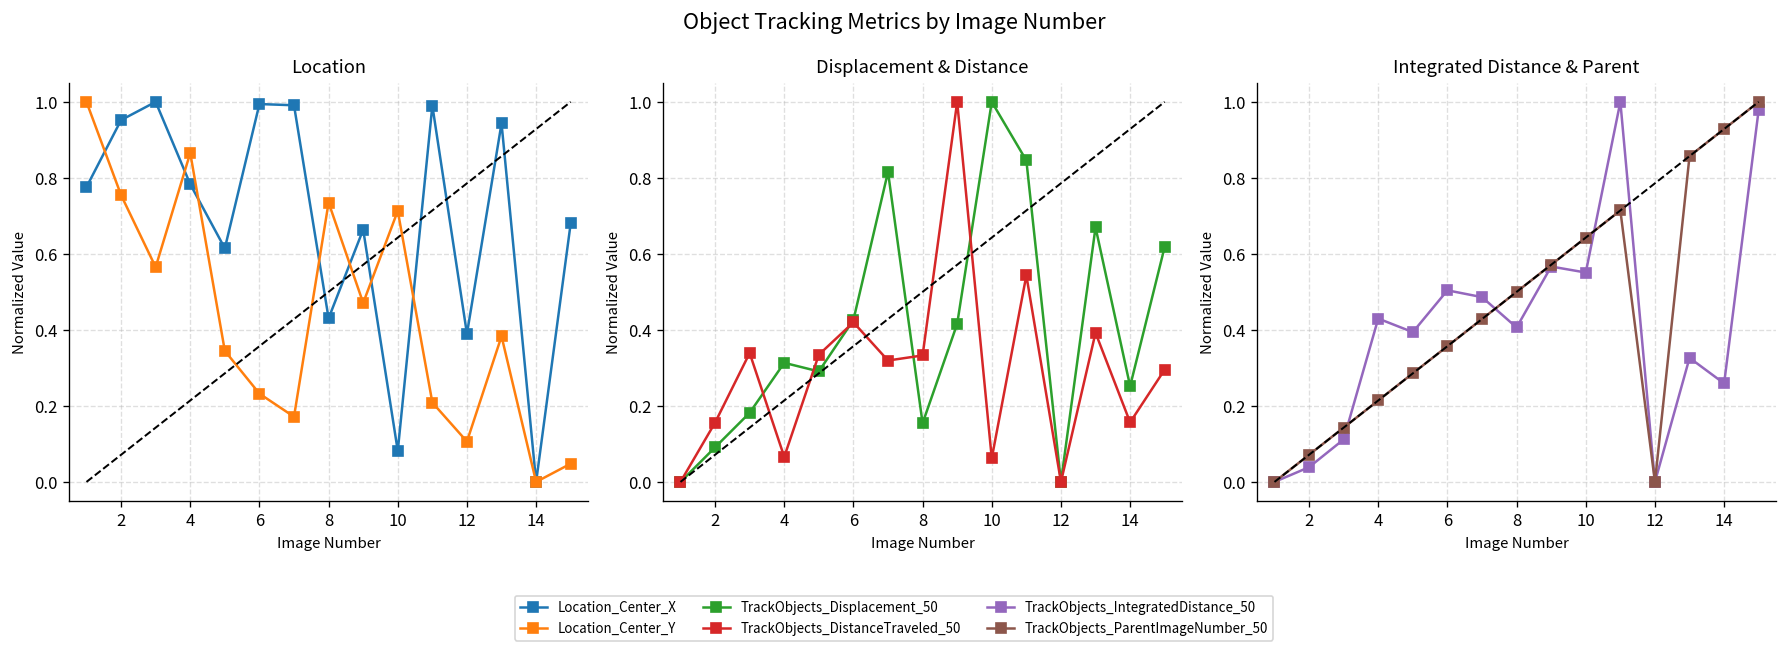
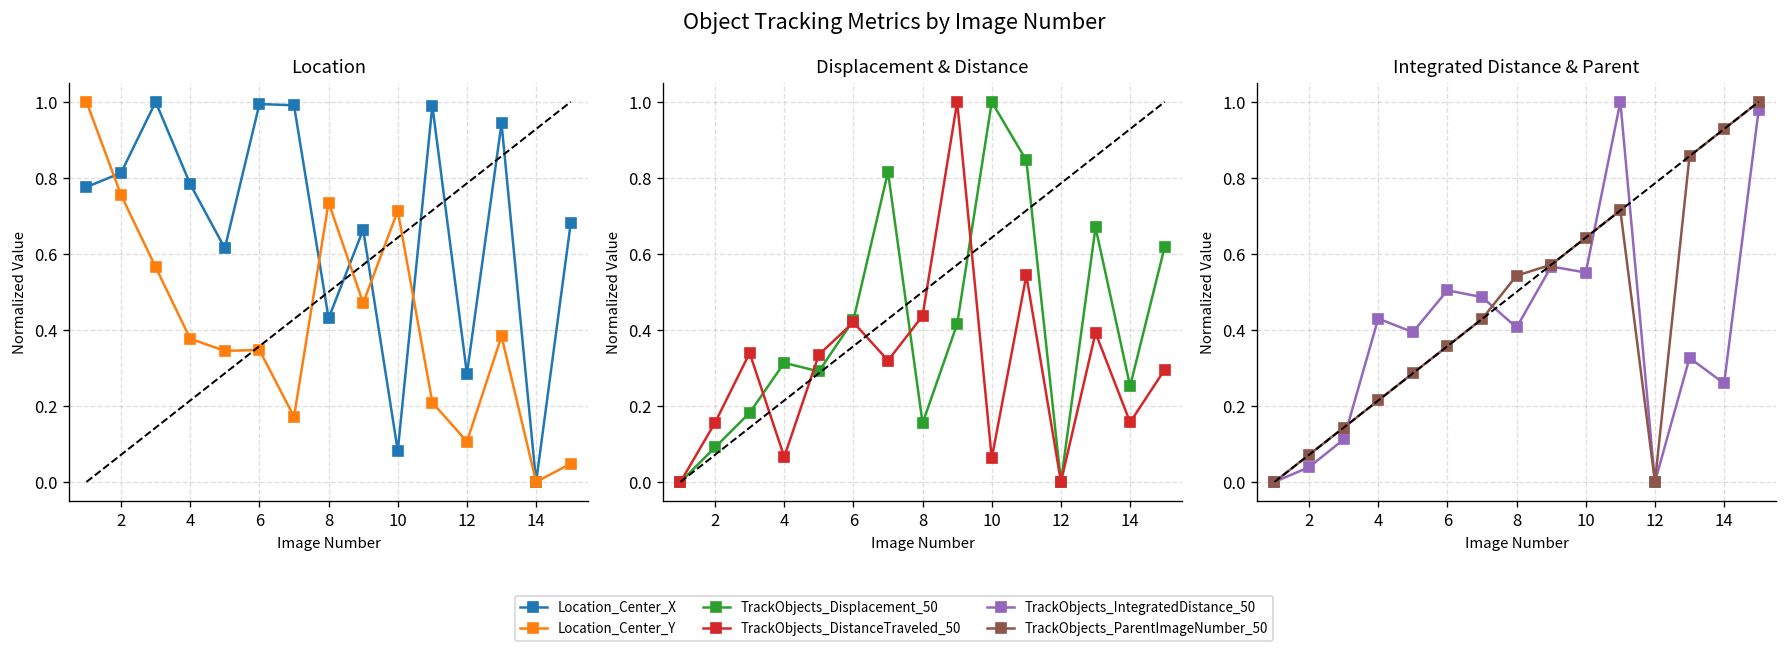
  {
    "Location": {
      "Location_Center_X": {
-       "2": 0.95,
+       "2": 0.81,
        "4": 0.78,
        "6": 0.99,
        "8": 0.43,
        "10": 0.08,
-       "12": 0.39
+       "12": 0.28
      },
      "Location_Center_Y": {
        "2": 0.75,
-       "4": 0.87,
-       "6": 0.23,
+       "4": 0.38,
+       "6": 0.35,
        "8": 0.74,
        "10": 0.71,
        "12": 0.11
      }
    },
    "Displacement & Distance": {
      "TrackObjects_Displacement_50": {
        "2": 0.09,
        "4": 0.31,
        "8": 0.15,
        "10": 1.00,
        "14": 0.25
      },
      "TrackObjects_DistanceTraveled_50": {
        "2": 0.16,
        "4": 0.07,
-       "8": 0.33,
+       "8": 0.44,
        "10": 0.06,
        "14": 0.16
      }
    },
    "Integrated Distance & Parent": {
      "TrackObjects_IntegratedDistance_50": {
        "2": 0.04,
        "4": 0.43,
        "6": 0.50,
        "8": 0.41,
        "10": 0.55,
        "14": 0.26
      },
      "TrackObjects_ParentImageNumber_50": {
        "2": 0.07,
        "4": 0.21,
        "6": 0.36,
-       "8": 0.50,
+       "8": 0.54,
        "10": 0.64,
        "14": 0.93
      }
    }
  }
